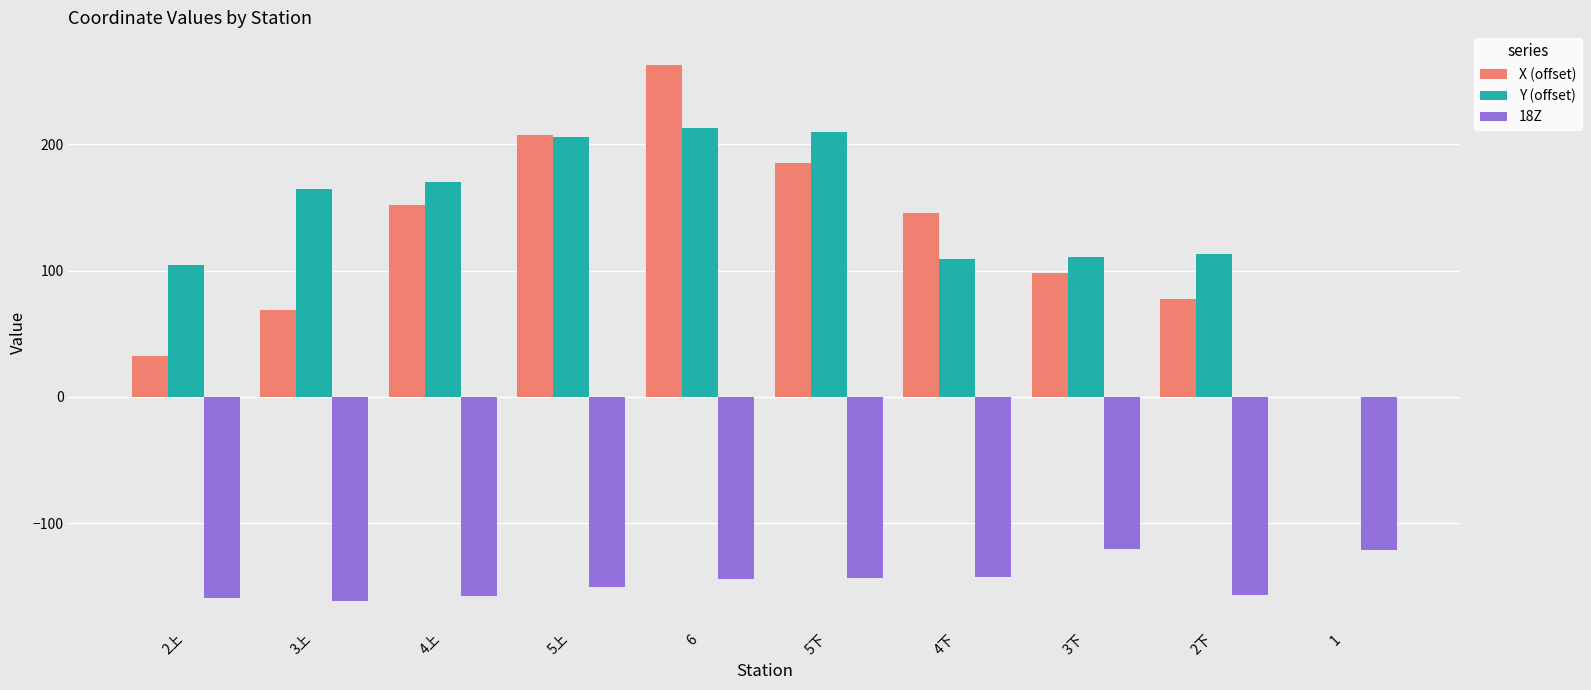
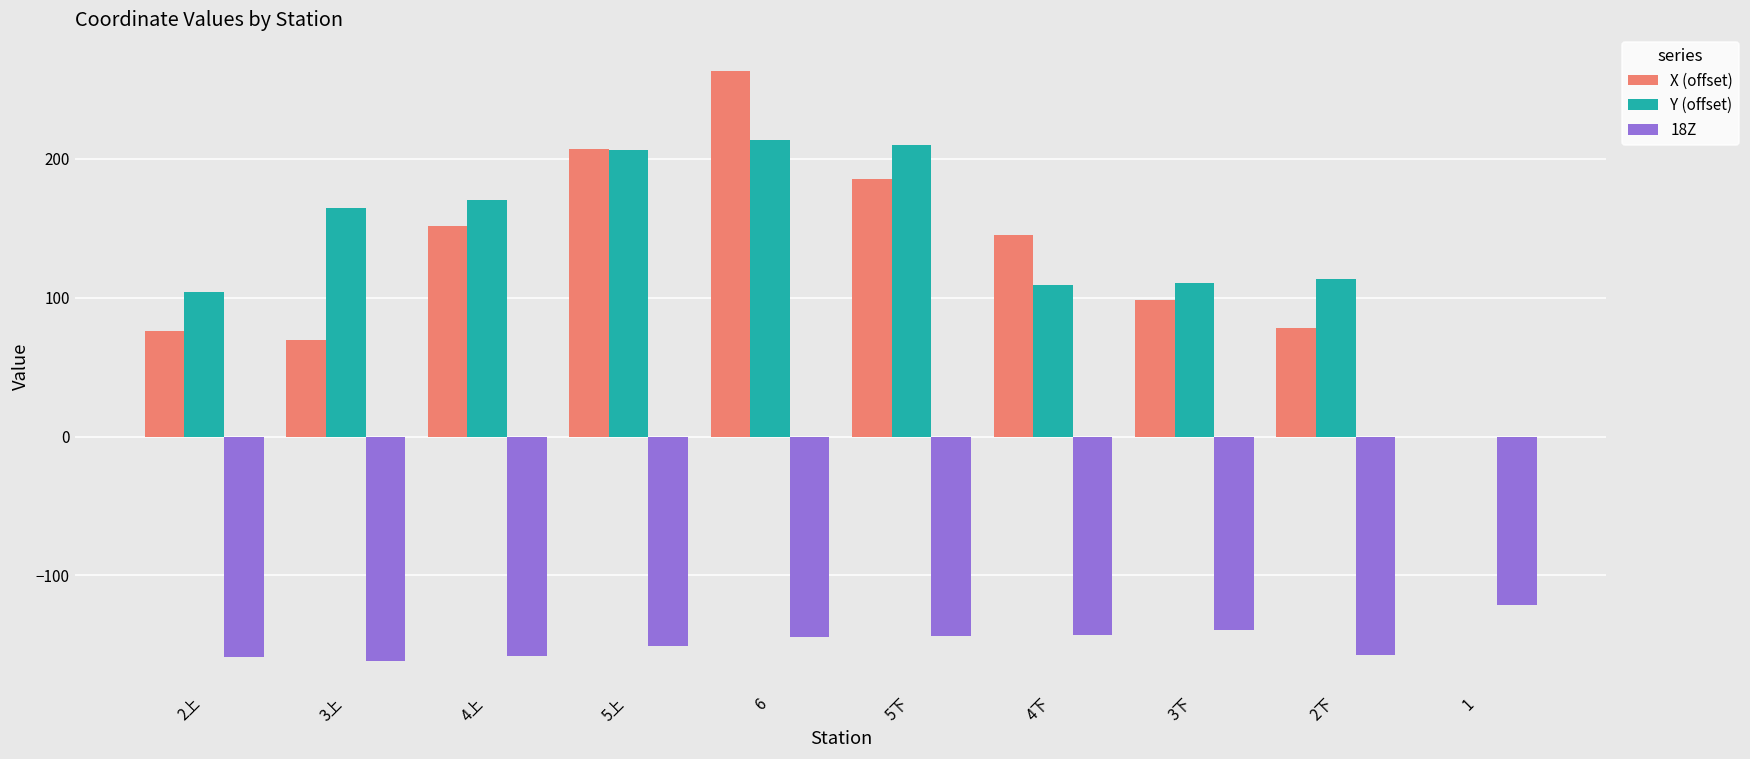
  {
    "X (offset)": {
-     "2上": 32,
+     "2上": 76,
      "3上": 69,
      "4上": 152,
      "5上": 207,
      "6": 263,
      "5下": 186,
      "4下": 145,
      "3下": 98,
      "2下": 78,
      "1": 0
    },
    "Y (offset)": {
      "2上": 104,
      "3上": 164,
      "4上": 171,
      "5上": 206,
      "6": 213,
      "5下": 210,
      "4下": 109,
      "3下": 111,
      "2下": 113,
      "1": 0
    },
    "18Z": {
      "2上": -159,
      "3上": -161,
      "4上": -158,
      "5上": -151,
      "6": -144,
      "5下": -144,
      "4下": -143,
-     "3下": -120,
+     "3下": -139,
      "2下": -157,
      "1": -121
    }
  }
